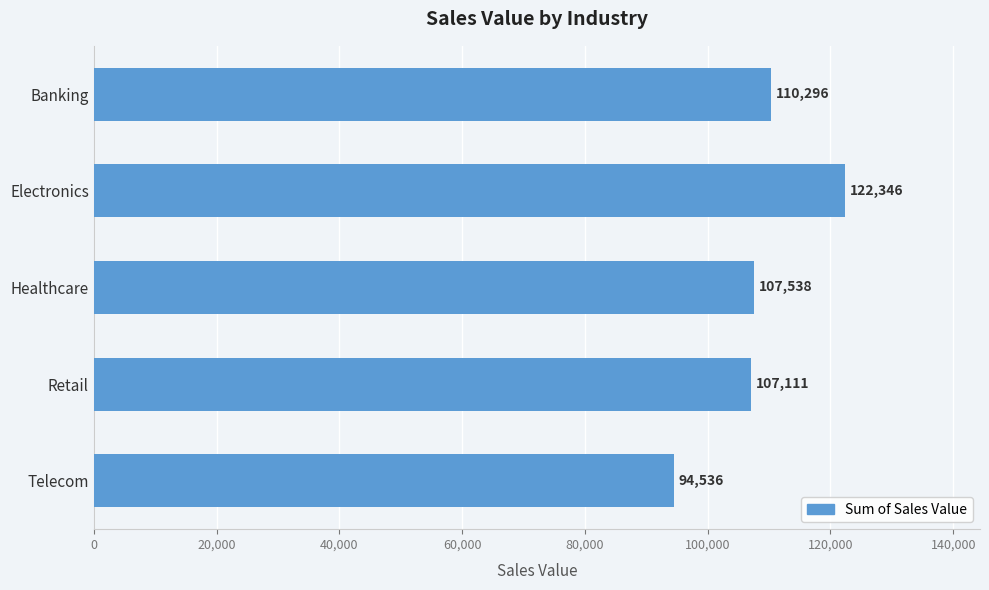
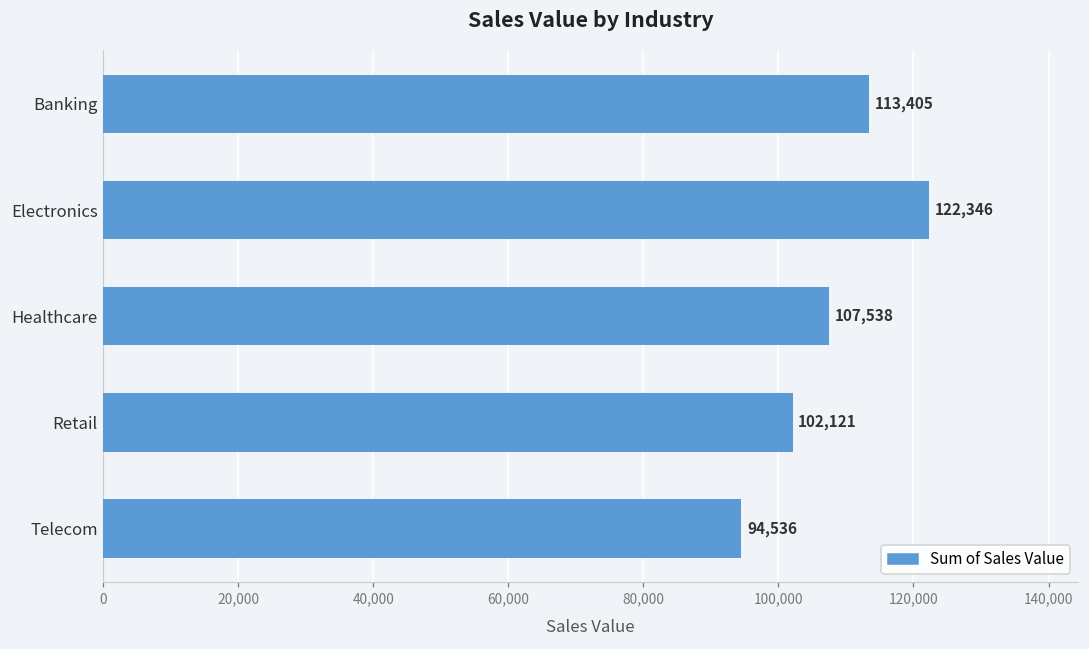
  {
-   "Banking": "110,296",
+   "Banking": "113,405",
    "Electronics": "122,346",
    "Healthcare": "107,538",
-   "Retail": "107,111",
+   "Retail": "102,121",
    "Telecom": "94,536"
  }
